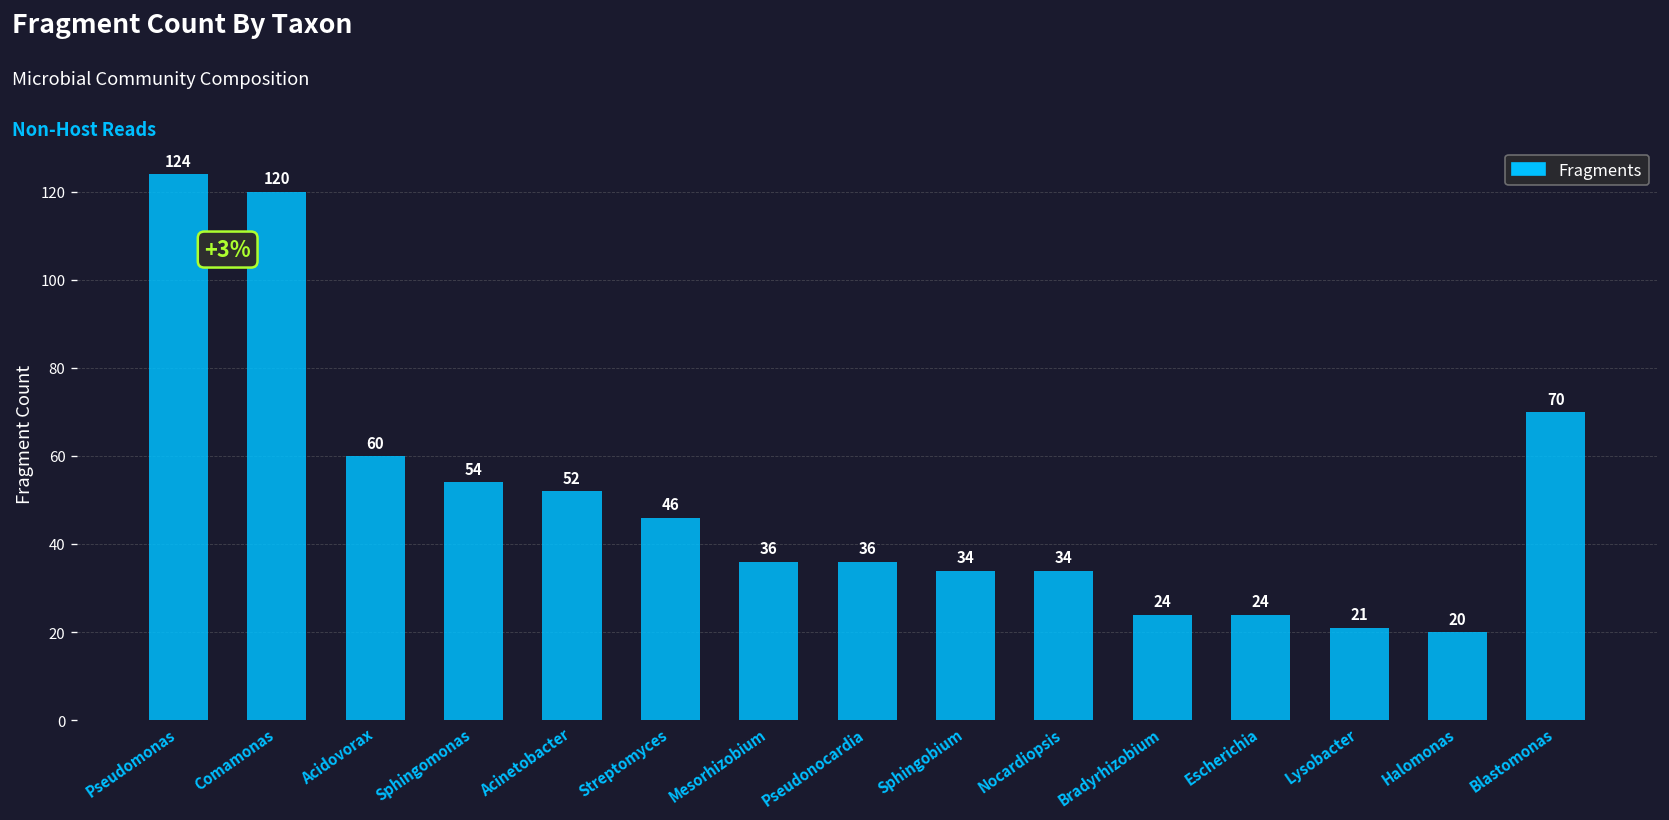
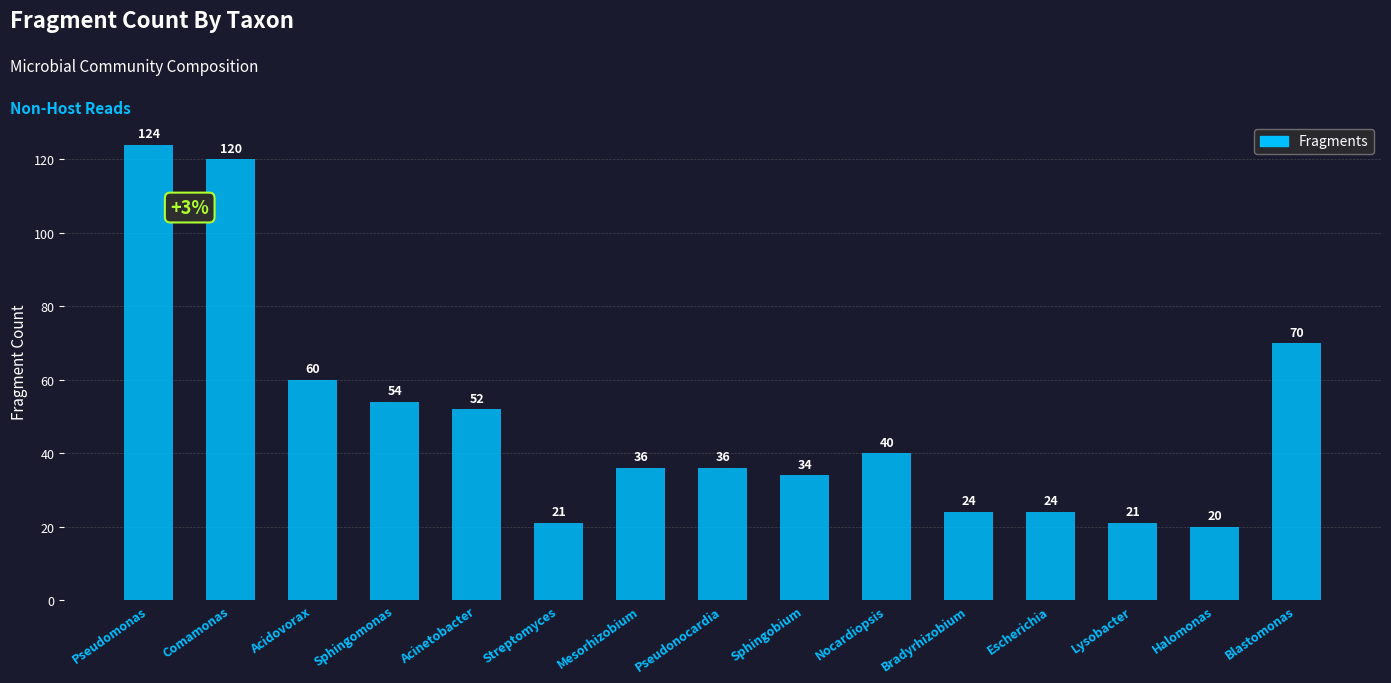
  {
    "Pseudomonas": 124,
    "Comamonas": 120,
    "Acidovorax": 60,
    "Sphingomonas": 54,
    "Acinetobacter": 52,
-   "Streptomyces": 46,
+   "Streptomyces": 21,
    "Mesorhizobium": 36,
    "Pseudonocardia": 36,
    "Sphingobium": 34,
-   "Nocardiopsis": 34,
+   "Nocardiopsis": 40,
    "Bradyrhizobium": 24,
    "Escherichia": 24,
    "Lysobacter": 21,
    "Halomonas": 20,
    "Blastomonas": 70
  }
